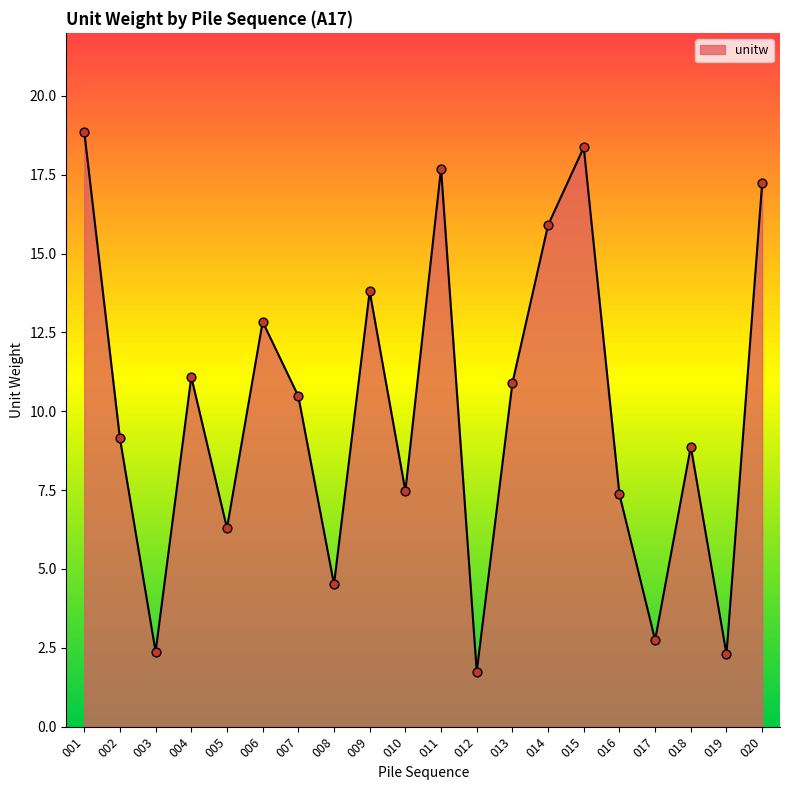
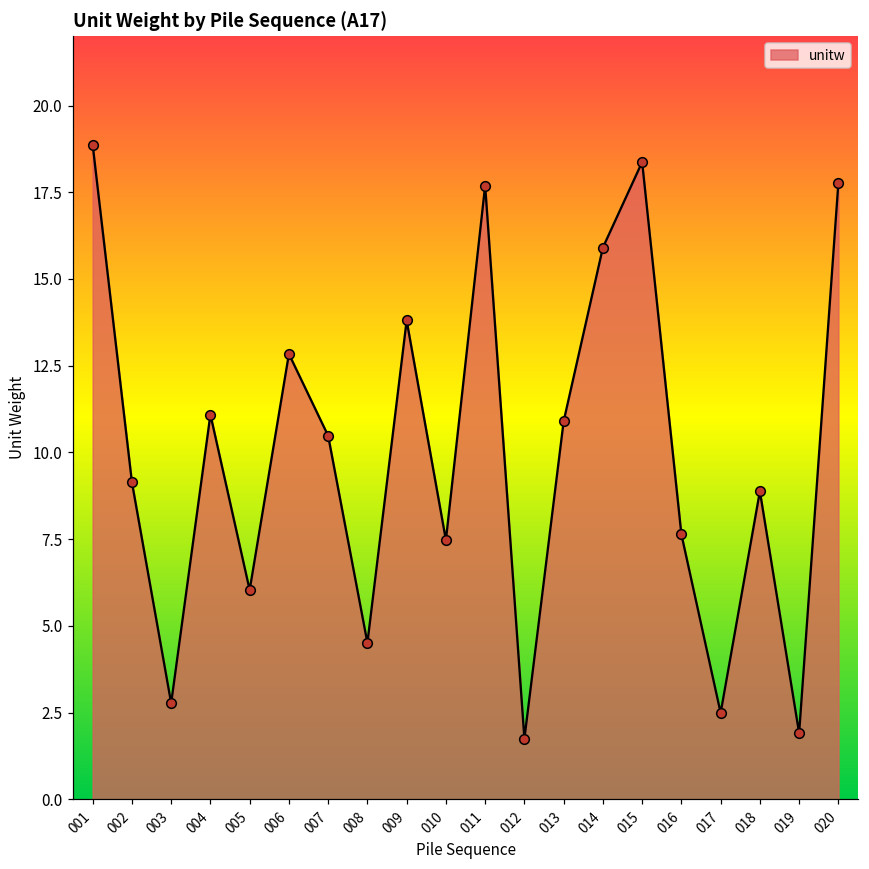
  {
    "001": 18.9,
    "002": 9.1,
-   "003": 2.4,
+   "003": 2.8,
    "004": 11.1,
-   "005": 6.3,
+   "005": 6.0,
    "006": 12.8,
    "007": 10.5,
    "008": 4.5,
    "009": 13.8,
    "010": 7.5,
    "011": 17.7,
    "012": 1.7,
    "013": 10.9,
    "014": 15.9,
    "015": 18.4,
-   "016": 7.4,
-   "017": 2.7,
+   "016": 7.6,
+   "017": 2.5,
    "018": 8.9,
-   "019": 2.3,
-   "020": 17.2
+   "019": 1.9,
+   "020": 17.8
  }
